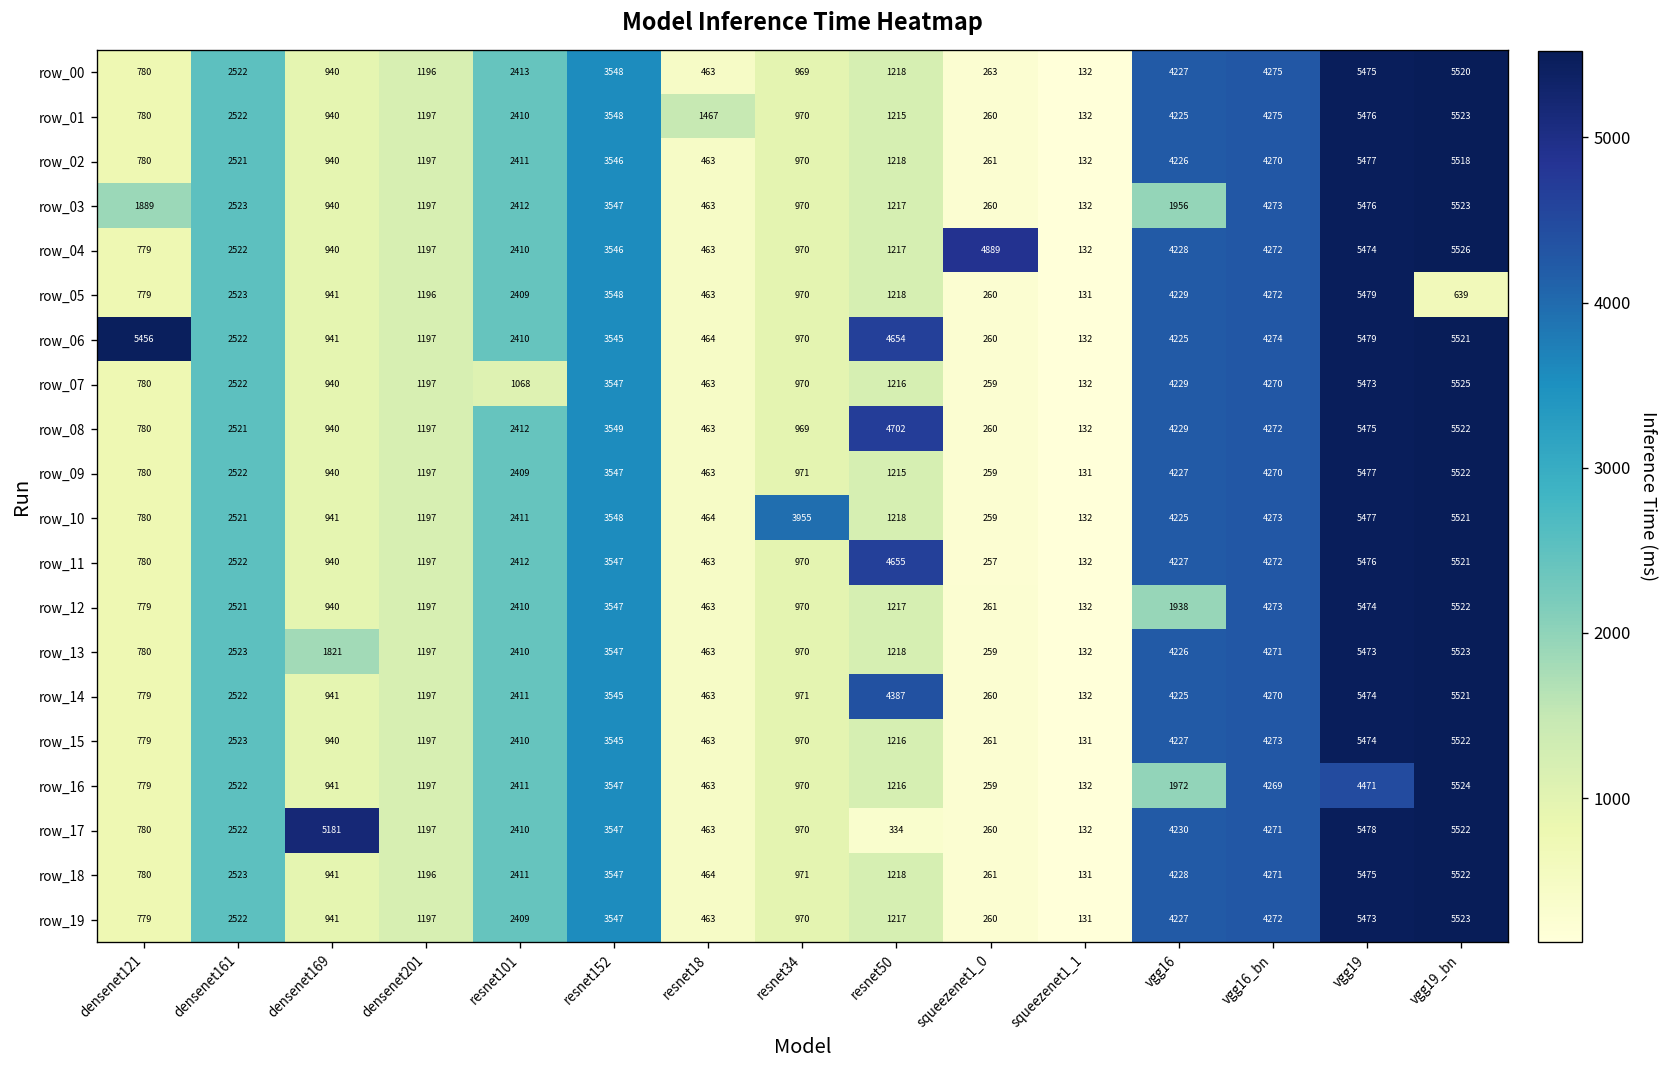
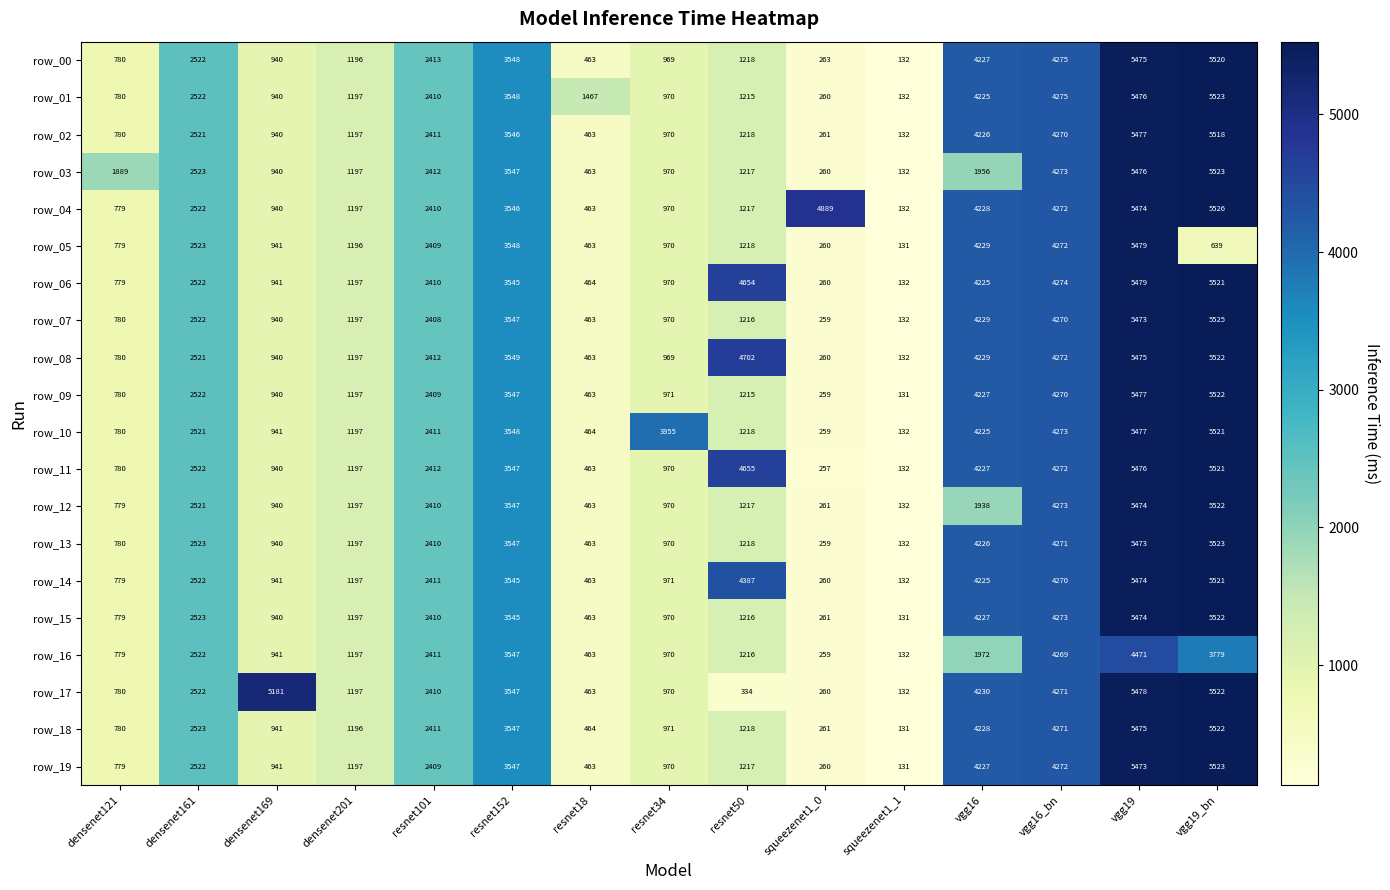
  {
    "row_06": {
-     "densenet121": 5456,
+     "densenet121": 779,
      "densenet161": 2522,
      "densenet169": 941,
      "densenet201": 1197,
      "resnet101": 2410,
      "resnet152": 3545,
      "resnet18": 464,
      "resnet34": 970,
      "resnet50": 4654,
      "squeezenet1_0": 260,
      "squeezenet1_1": 132,
      "vgg16": 4225,
      "vgg16_bn": 4274,
      "vgg19": 5479,
      "vgg19_bn": 5521
    },
    "row_07": {
      "densenet121": 780,
      "densenet161": 2522,
      "densenet169": 940,
      "densenet201": 1197,
-     "resnet101": 1068,
+     "resnet101": 2408,
      "resnet152": 3547,
      "resnet18": 463,
      "resnet34": 970,
      "resnet50": 1216,
      "squeezenet1_0": 259,
      "squeezenet1_1": 132,
      "vgg16": 4229,
      "vgg16_bn": 4270,
      "vgg19": 5473,
      "vgg19_bn": 5525
    },
    "row_13": {
      "densenet121": 780,
      "densenet161": 2523,
-     "densenet169": 1821,
+     "densenet169": 940,
      "densenet201": 1197,
      "resnet101": 2410,
      "resnet152": 3547,
      "resnet18": 463,
      "resnet34": 970,
      "resnet50": 1218,
      "squeezenet1_0": 259,
      "squeezenet1_1": 132,
      "vgg16": 4226,
      "vgg16_bn": 4271,
      "vgg19": 5473,
      "vgg19_bn": 5523
    },
    "row_16": {
      "densenet121": 779,
      "densenet161": 2522,
      "densenet169": 941,
      "densenet201": 1197,
      "resnet101": 2411,
      "resnet152": 3547,
      "resnet18": 463,
      "resnet34": 970,
      "resnet50": 1216,
      "squeezenet1_0": 259,
      "squeezenet1_1": 132,
      "vgg16": 1972,
      "vgg16_bn": 4269,
      "vgg19": 4471,
-     "vgg19_bn": 5524
+     "vgg19_bn": 3779
    }
  }
